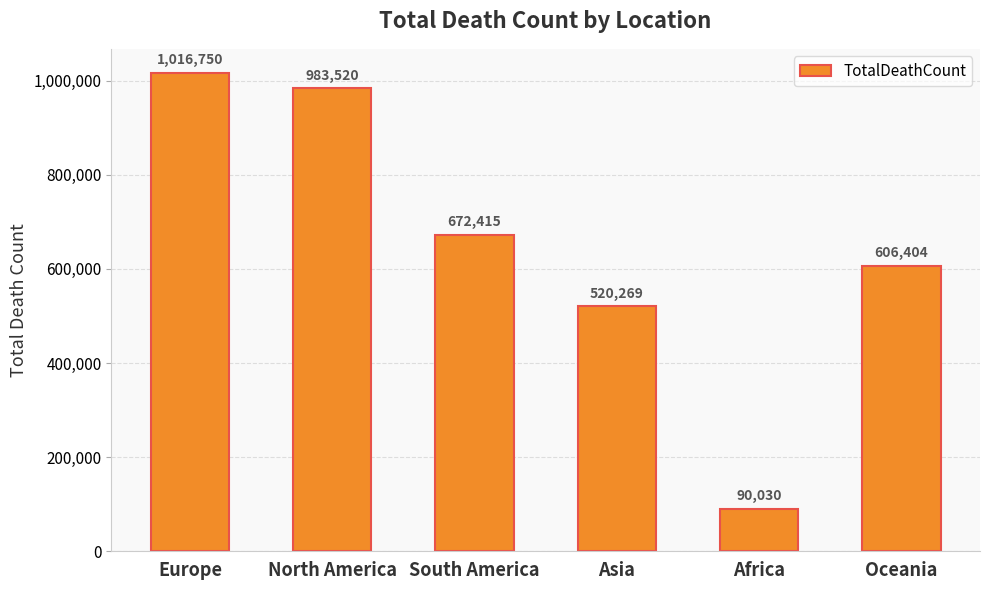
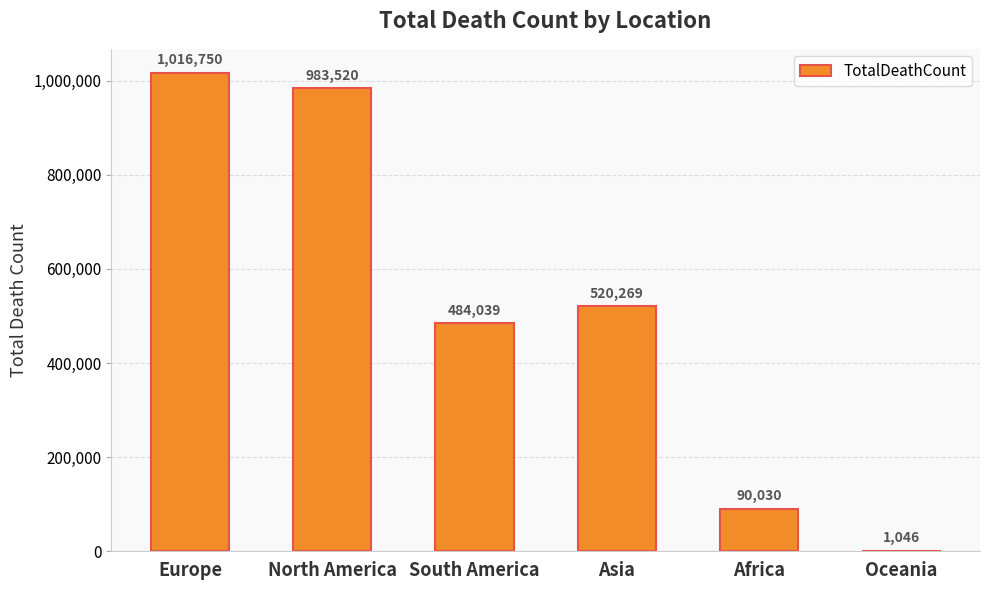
  {
    "Europe": "1,016,750",
    "North America": "983,520",
-   "South America": "672,415",
+   "South America": "484,039",
    "Asia": "520,269",
    "Africa": "90,030",
-   "Oceania": "606,404"
+   "Oceania": "1,046"
  }
